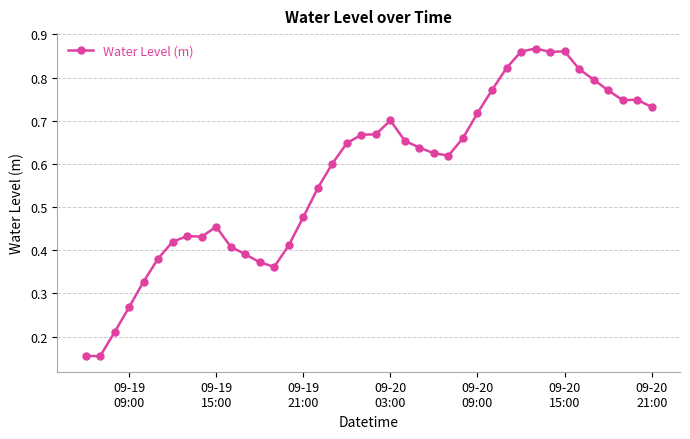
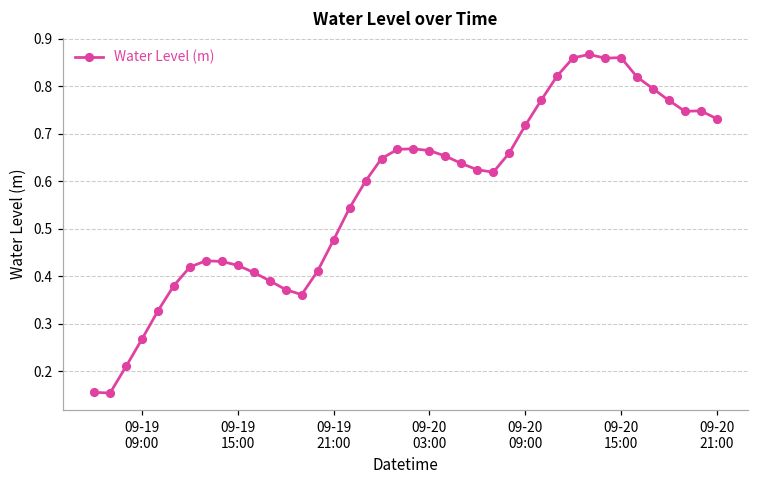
  {
    "09-19 09:00": 0.27,
-   "09-19 15:00": 0.45,
+   "09-19 15:00": 0.42,
    "09-19 21:00": 0.48,
-   "09-20 03:00": 0.70,
+   "09-20 03:00": 0.66,
    "09-20 09:00": 0.72,
    "09-20 15:00": 0.86,
    "09-20 21:00": 0.73
  }
